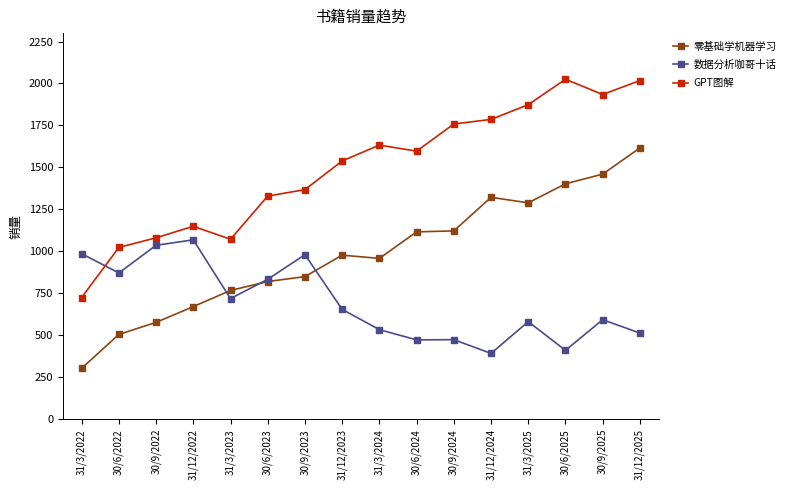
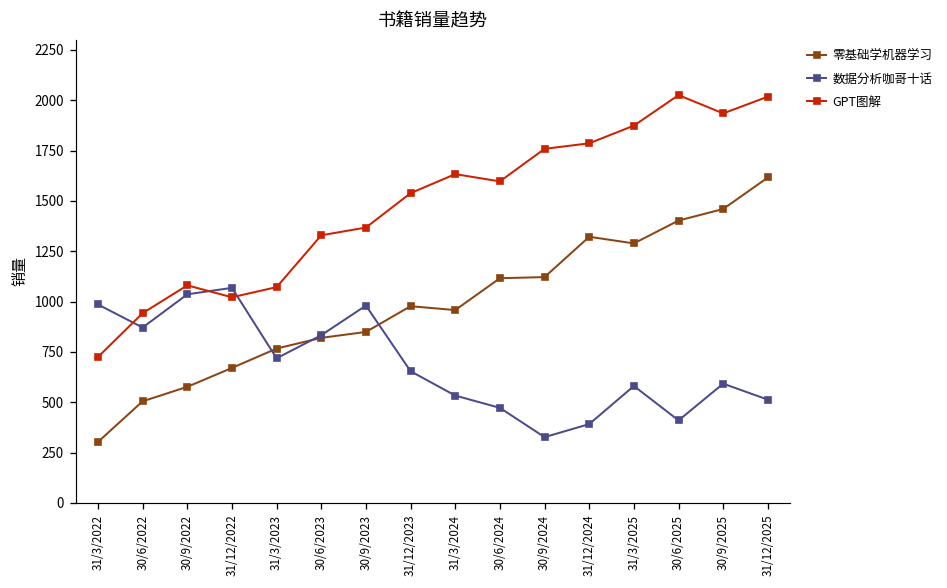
  {
    "零基础学机器学习": {
      "31/3/2022": 300,
      "30/6/2022": 500,
      "30/9/2022": 580,
      "31/12/2022": 670,
      "31/3/2023": 770,
      "30/9/2023": 850,
      "31/12/2023": 980,
      "31/3/2024": 960,
      "30/6/2024": 1120,
      "30/9/2024": 1120,
      "31/12/2024": 1320,
      "31/3/2025": 1290,
      "30/6/2025": 1400,
      "30/9/2025": 1460,
      "31/12/2025": 1620
    },
    "数据分析咖哥十话": {
      "31/3/2022": 990,
      "30/6/2022": 870,
      "30/9/2022": 1040,
      "31/12/2022": 1070,
      "31/3/2023": 720,
      "30/9/2023": 980,
      "31/12/2023": 650,
      "31/3/2024": 530,
      "30/6/2024": 470,
-     "30/9/2024": 470,
+     "30/9/2024": 330,
      "31/12/2024": 390,
      "31/3/2025": 580,
      "30/6/2025": 410,
      "30/9/2025": 590,
      "31/12/2025": 510
    },
    "GPT图解": {
      "31/3/2022": 720,
-     "30/6/2022": 1020,
+     "30/6/2022": 940,
      "30/9/2022": 1080,
-     "31/12/2022": 1150,
+     "31/12/2022": 1020,
      "31/3/2023": 1070,
      "30/6/2023": 1330,
      "30/9/2023": 1370,
      "31/12/2023": 1540,
      "31/3/2024": 1630,
      "30/6/2024": 1600,
      "30/9/2024": 1760,
      "31/12/2024": 1790,
      "31/3/2025": 1870,
      "30/6/2025": 2030,
      "30/9/2025": 1930,
      "31/12/2025": 2020
    }
  }
